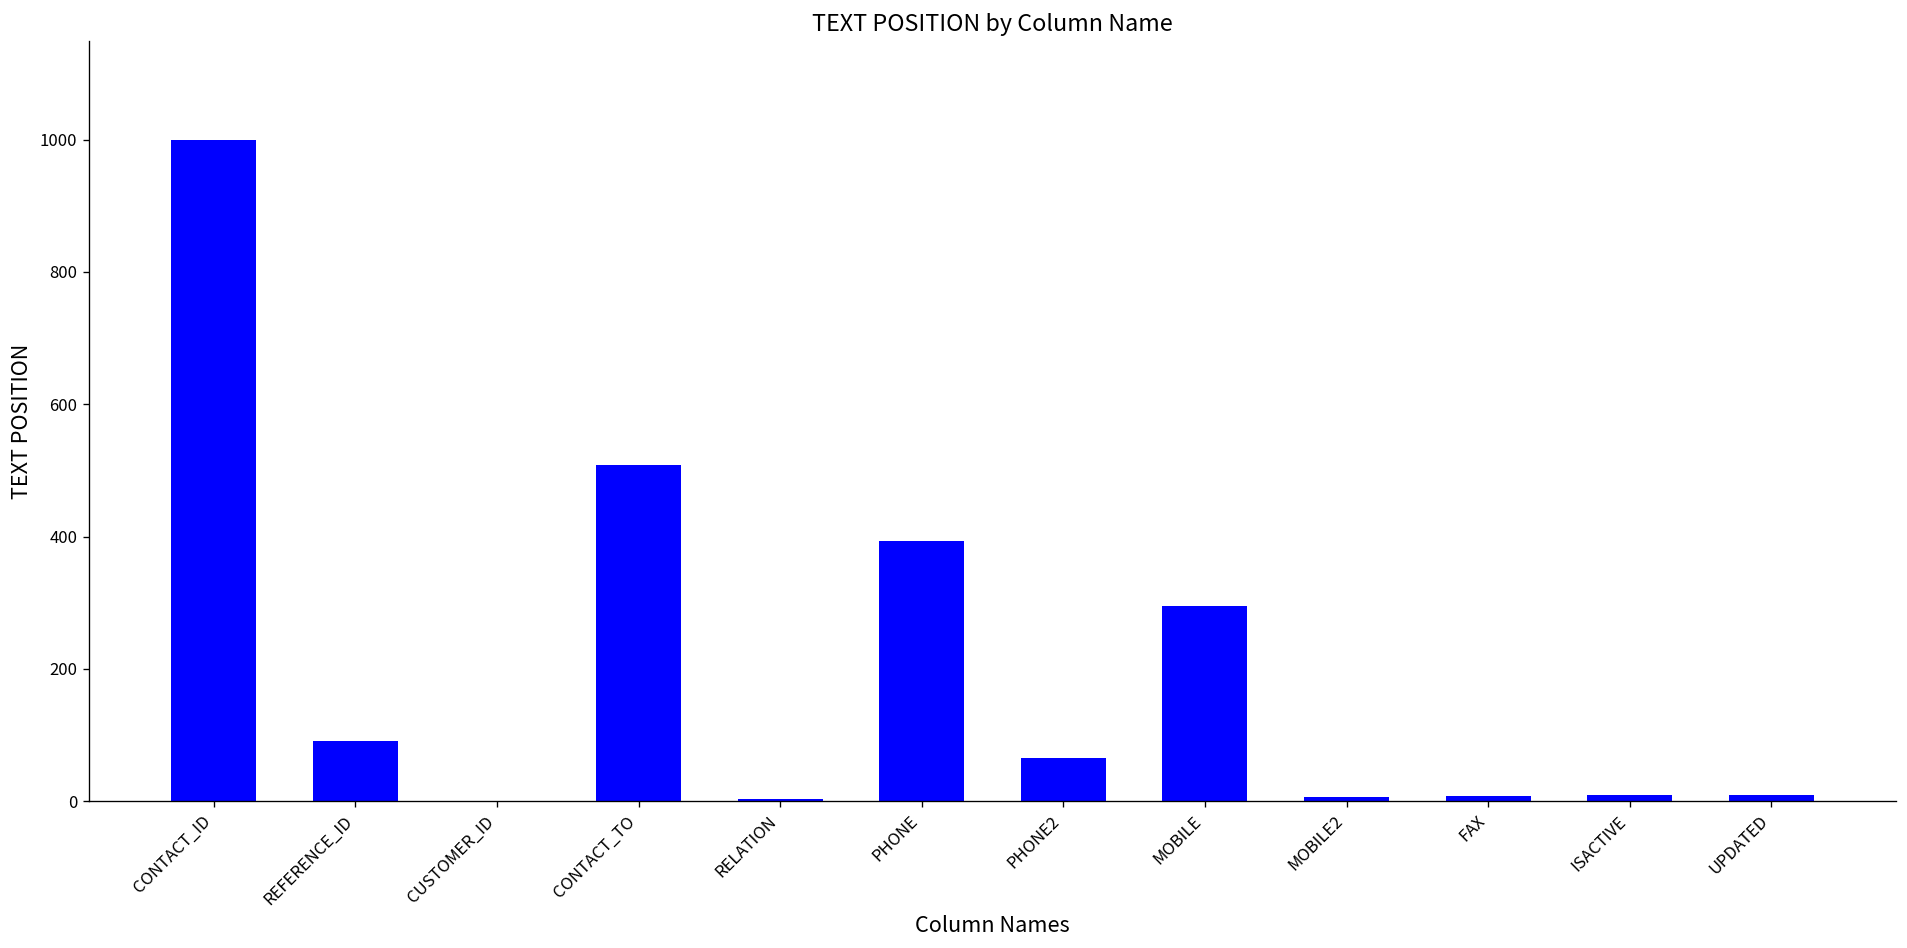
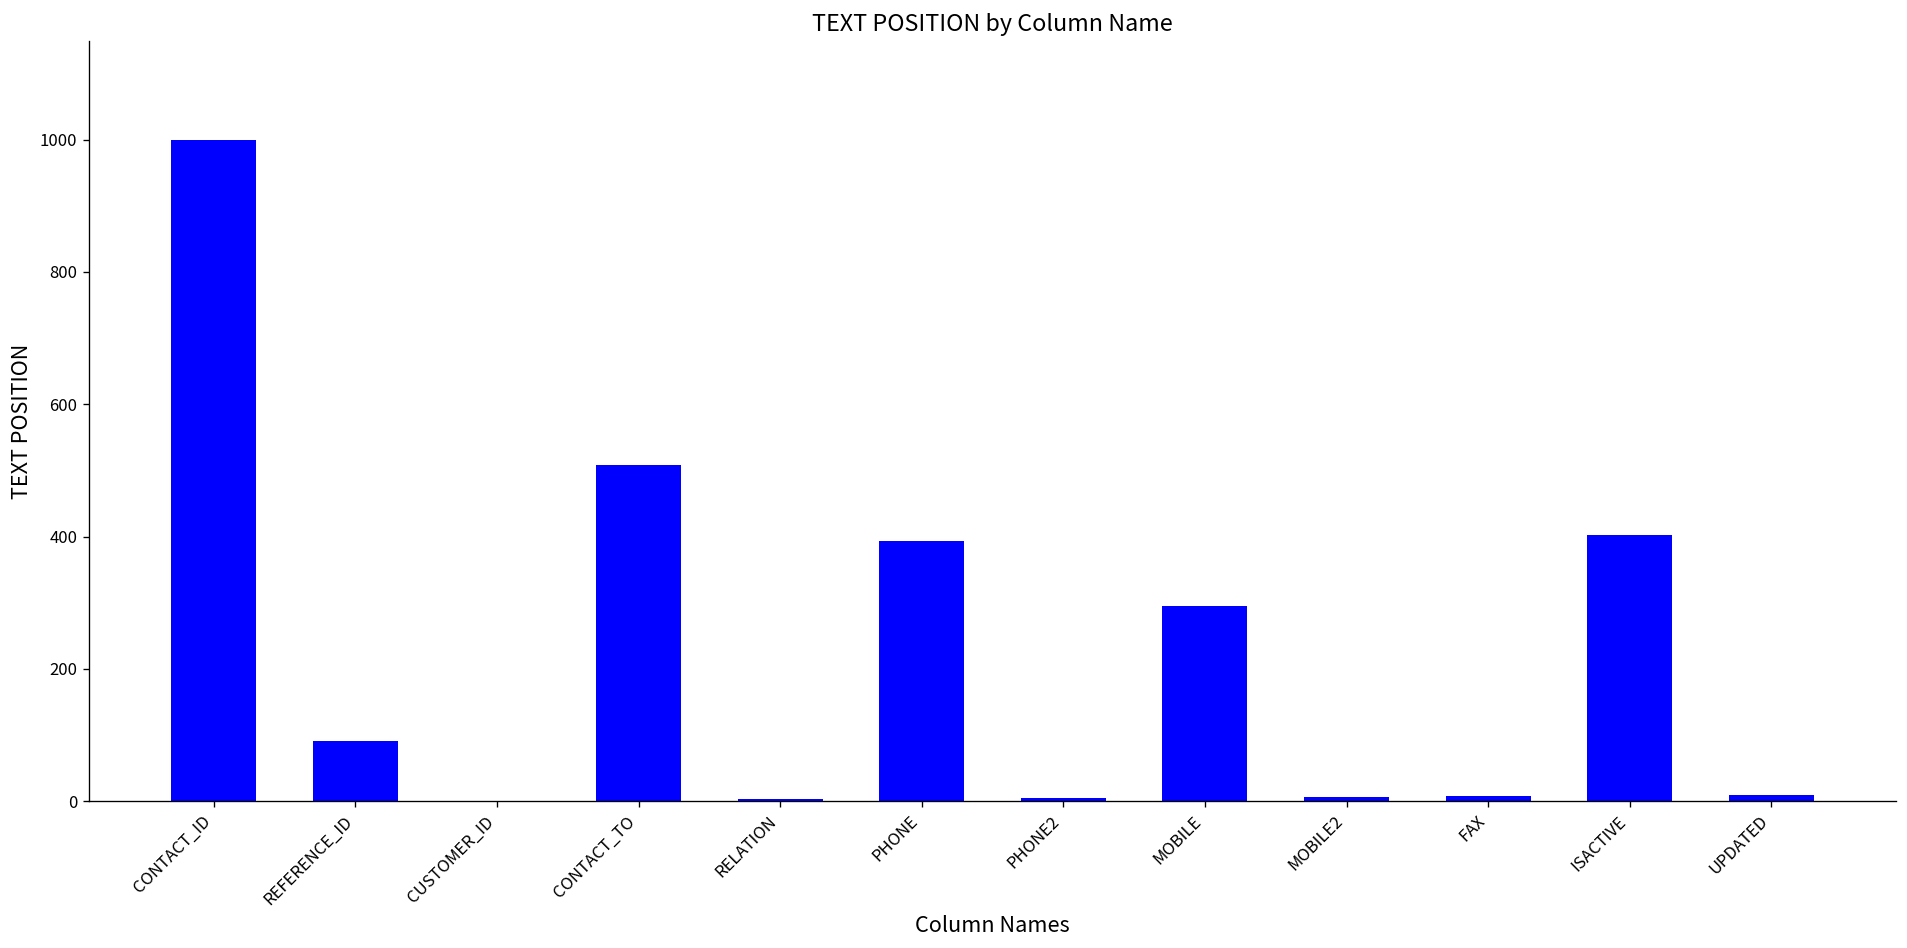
  {
    "CONTACT_ID": 1000,
    "REFERENCE_ID": 90,
    "CONTACT_TO": 510,
    "PHONE": 390,
-   "PHONE2": 70,
+   "PHONE2": 10,
    "MOBILE": 300,
    "MOBILE2": 10,
    "FAX": 10,
-   "ISACTIVE": 10,
+   "ISACTIVE": 400,
    "UPDATED": 10
  }
